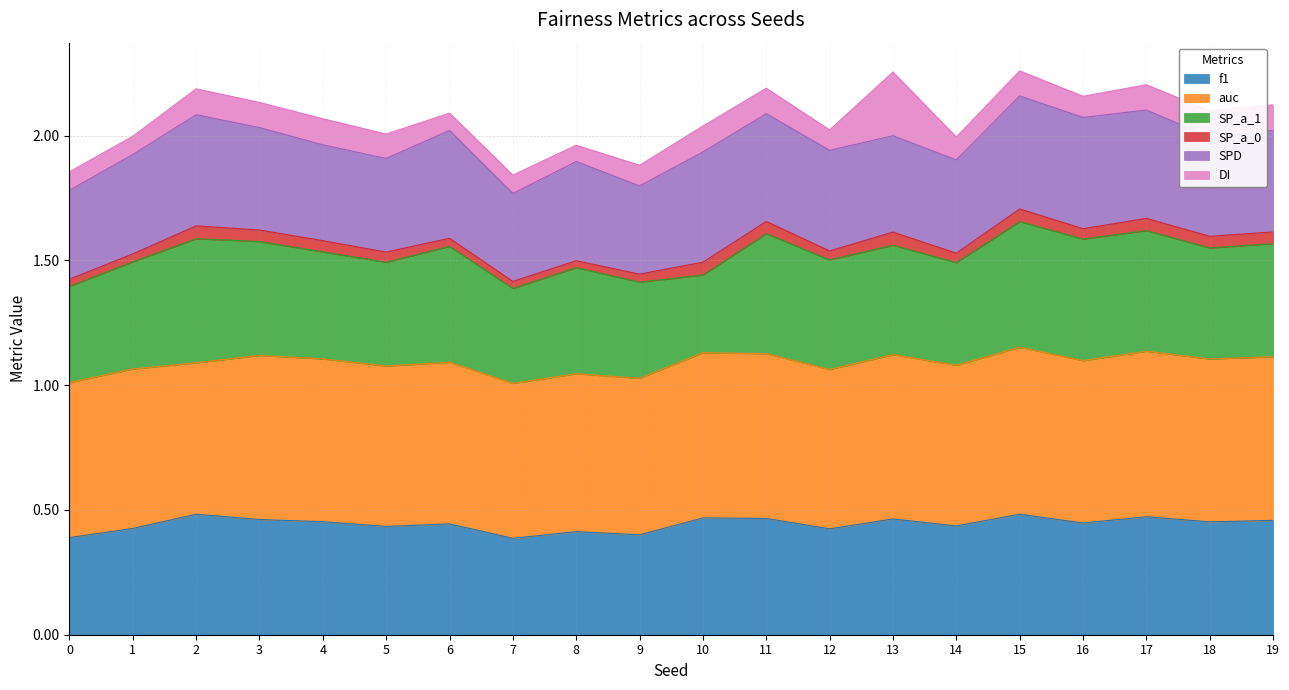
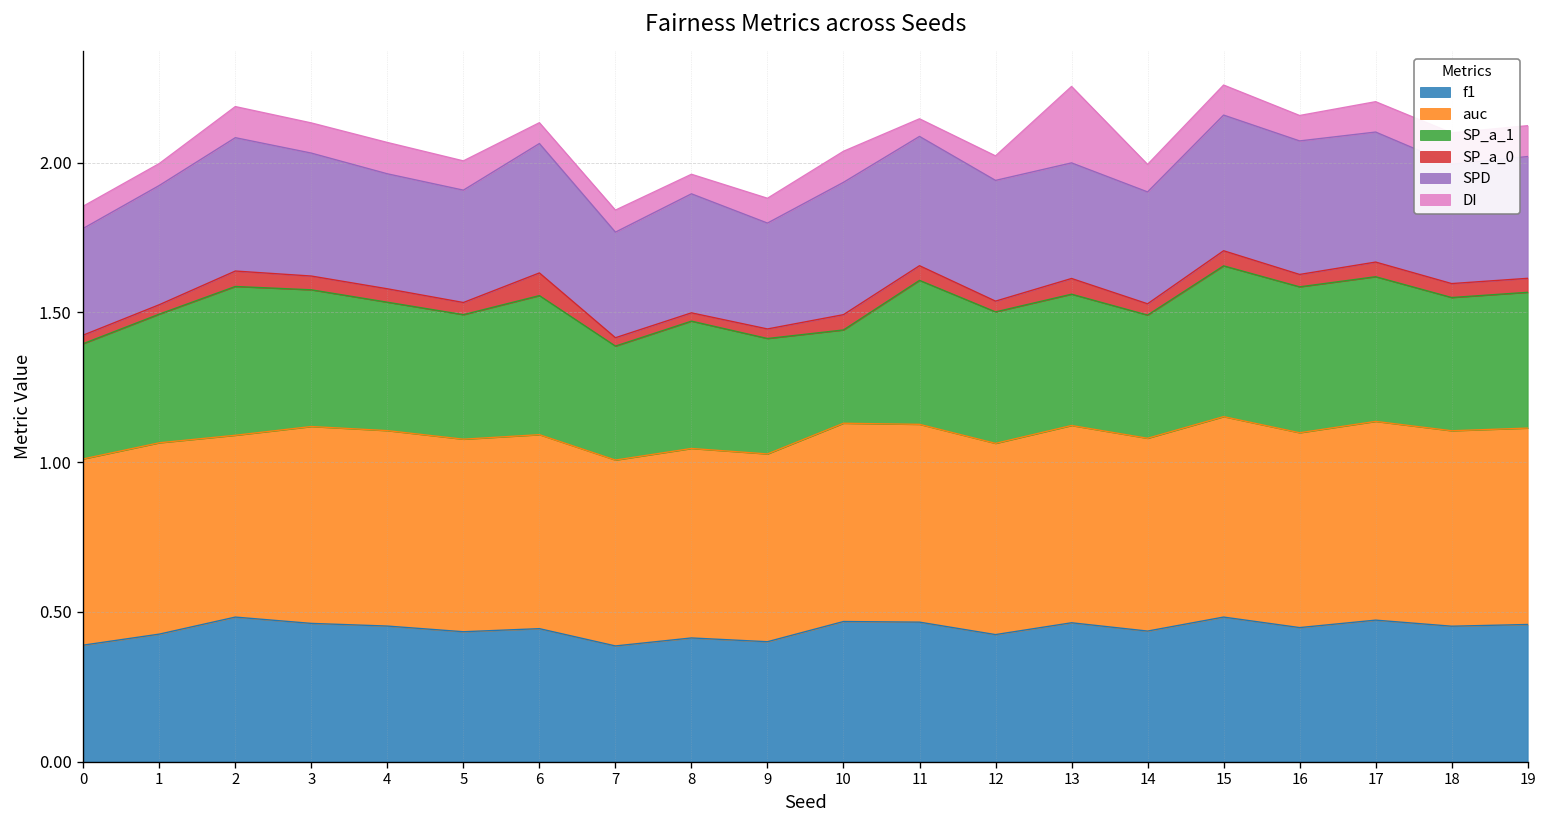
  {
    "f1": {
      "0": 0.39,
      "1": 0.43,
      "2": 0.48,
      "3": 0.46,
      "4": 0.45,
      "5": 0.43,
      "6": 0.44,
      "7": 0.39,
      "8": 0.41,
      "9": 0.40,
      "10": 0.47,
      "11": 0.47,
      "12": 0.42,
      "13": 0.46,
      "14": 0.44,
      "15": 0.48,
      "16": 0.45,
      "17": 0.47,
      "18": 0.45,
      "19": 0.46
    },
    "auc": {
      "0": 0.62,
      "1": 0.64,
      "2": 0.61,
      "3": 0.66,
      "4": 0.65,
      "5": 0.64,
      "6": 0.65,
      "7": 0.62,
      "8": 0.63,
      "9": 0.63,
      "10": 0.66,
      "11": 0.66,
      "12": 0.64,
      "13": 0.66,
      "14": 0.64,
      "15": 0.67,
      "16": 0.65,
      "17": 0.66,
      "18": 0.65,
      "19": 0.66
    },
    "SP_a_1": {
      "0": 0.38,
      "1": 0.43,
      "2": 0.50,
      "3": 0.46,
      "4": 0.43,
      "5": 0.42,
      "6": 0.46,
      "7": 0.38,
      "8": 0.43,
      "9": 0.39,
      "10": 0.31,
      "11": 0.48,
      "12": 0.44,
      "13": 0.44,
      "14": 0.41,
      "15": 0.50,
      "16": 0.49,
      "17": 0.48,
      "18": 0.44,
      "19": 0.45
    },
    "SP_a_0": {
      "0": 0.03,
      "1": 0.03,
      "2": 0.05,
      "3": 0.05,
      "4": 0.04,
      "5": 0.04,
-     "6": 0.03,
+     "6": 0.08,
      "7": 0.03,
      "8": 0.03,
      "9": 0.03,
      "10": 0.05,
      "11": 0.05,
      "12": 0.04,
      "13": 0.05,
      "14": 0.04,
      "15": 0.05,
      "16": 0.04,
      "17": 0.05,
      "18": 0.05,
      "19": 0.05
    },
    "SPD": {
      "0": 0.36,
      "1": 0.40,
      "2": 0.45,
      "3": 0.41,
      "4": 0.38,
      "5": 0.38,
      "6": 0.43,
      "7": 0.35,
      "8": 0.40,
      "9": 0.35,
      "10": 0.44,
      "11": 0.43,
      "12": 0.40,
      "13": 0.39,
      "14": 0.37,
      "15": 0.45,
      "16": 0.45,
      "17": 0.43,
      "19": 0.41
    },
    "DI": {
      "0": 0.07,
      "1": 0.07,
      "2": 0.10,
      "3": 0.10,
      "4": 0.10,
      "5": 0.10,
      "6": 0.07,
      "7": 0.07,
      "8": 0.07,
      "9": 0.08,
      "10": 0.10,
-     "11": 0.10,
+     "11": 0.06,
      "12": 0.08,
      "13": 0.26,
      "14": 0.09,
      "15": 0.10,
      "16": 0.08,
      "17": 0.10,
      "19": 0.10
    }
  }
